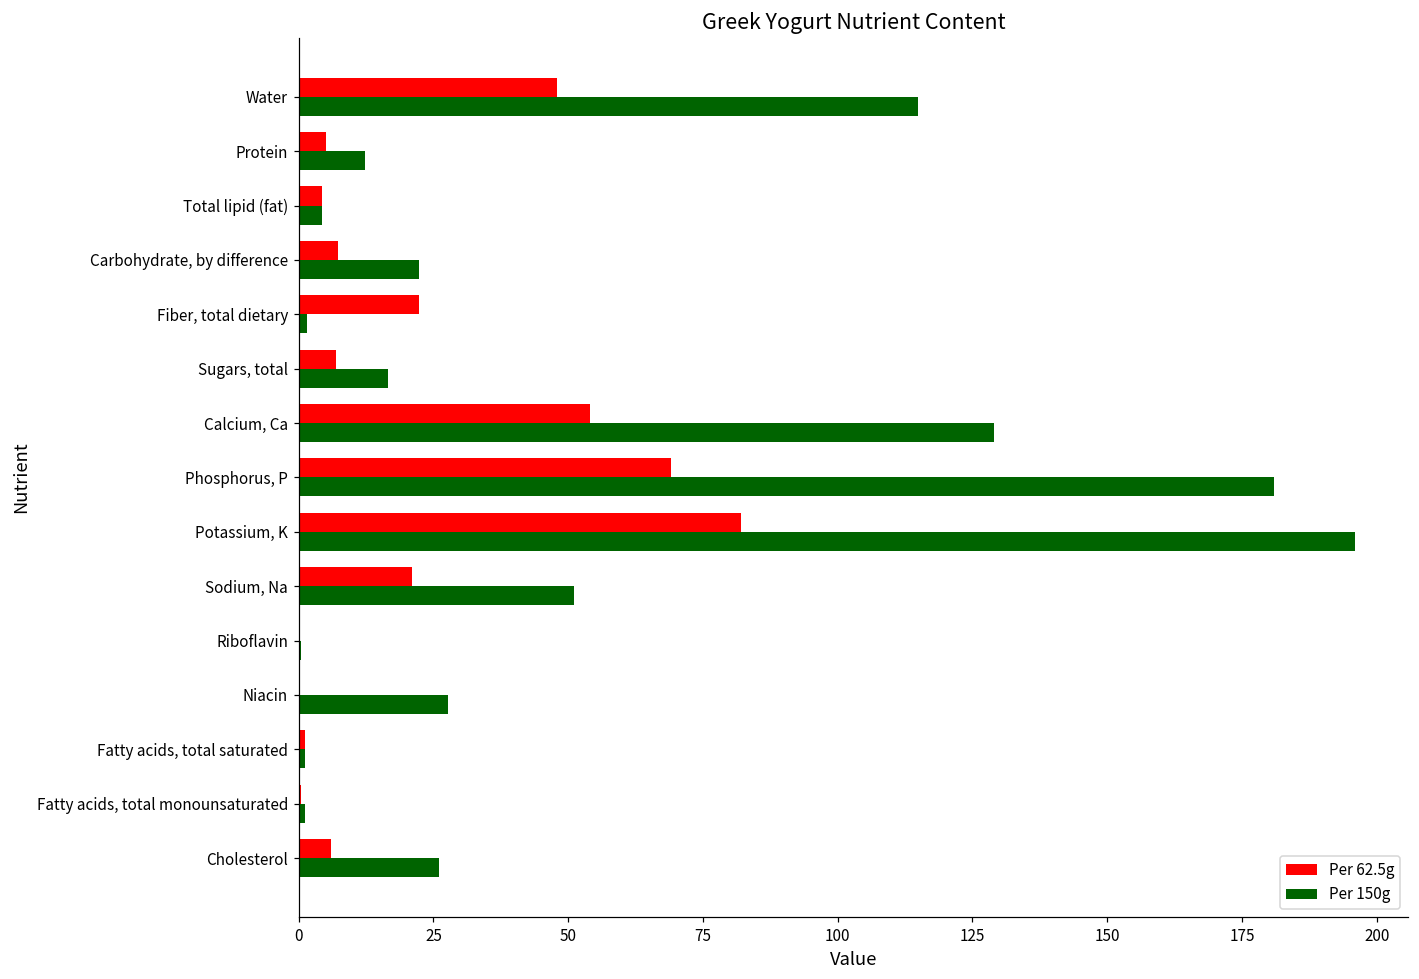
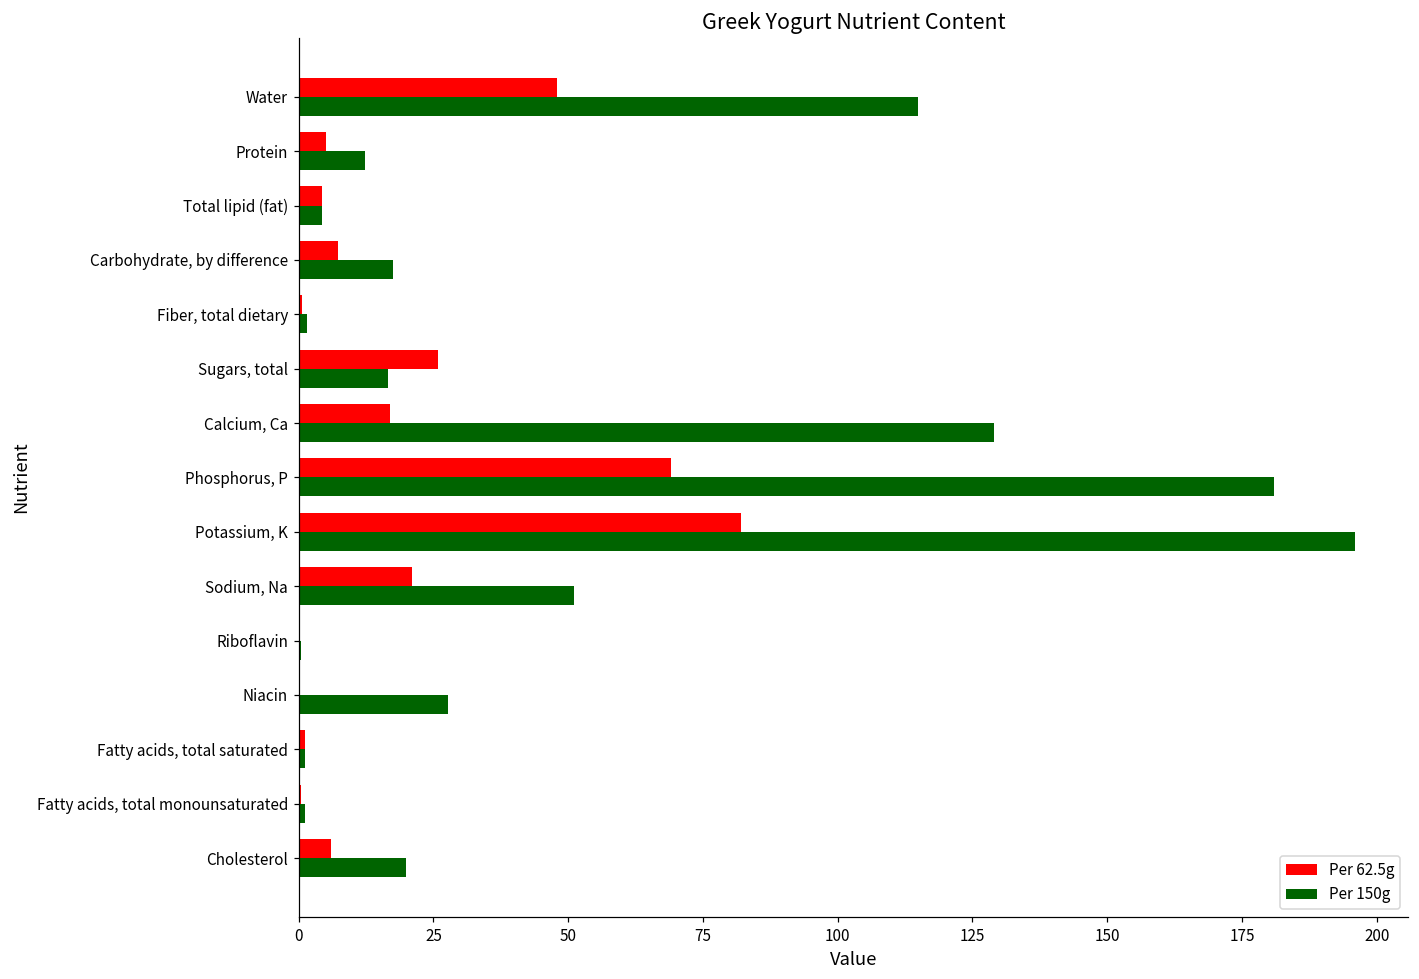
  {
    "Per 62.5g": {
      "Water": 48,
      "Protein": 5,
      "Total lipid (fat)": 4,
      "Carbohydrate, by difference": 7,
-     "Fiber, total dietary": 22,
-     "Sugars, total": 7,
-     "Calcium, Ca": 54,
+     "Fiber, total dietary": 1,
+     "Sugars, total": 26,
+     "Calcium, Ca": 17,
      "Phosphorus, P": 69,
      "Potassium, K": 82,
      "Sodium, Na": 21,
      "Fatty acids, total saturated": 1,
      "Cholesterol": 6
    },
    "Per 150g": {
      "Water": 115,
      "Protein": 12,
      "Total lipid (fat)": 4,
-     "Carbohydrate, by difference": 22,
+     "Carbohydrate, by difference": 18,
      "Fiber, total dietary": 2,
      "Sugars, total": 17,
      "Calcium, Ca": 129,
      "Phosphorus, P": 181,
      "Potassium, K": 196,
      "Sodium, Na": 51,
      "Niacin": 28,
      "Fatty acids, total saturated": 1,
      "Fatty acids, total monounsaturated": 1,
-     "Cholesterol": 26
+     "Cholesterol": 20
    }
  }
